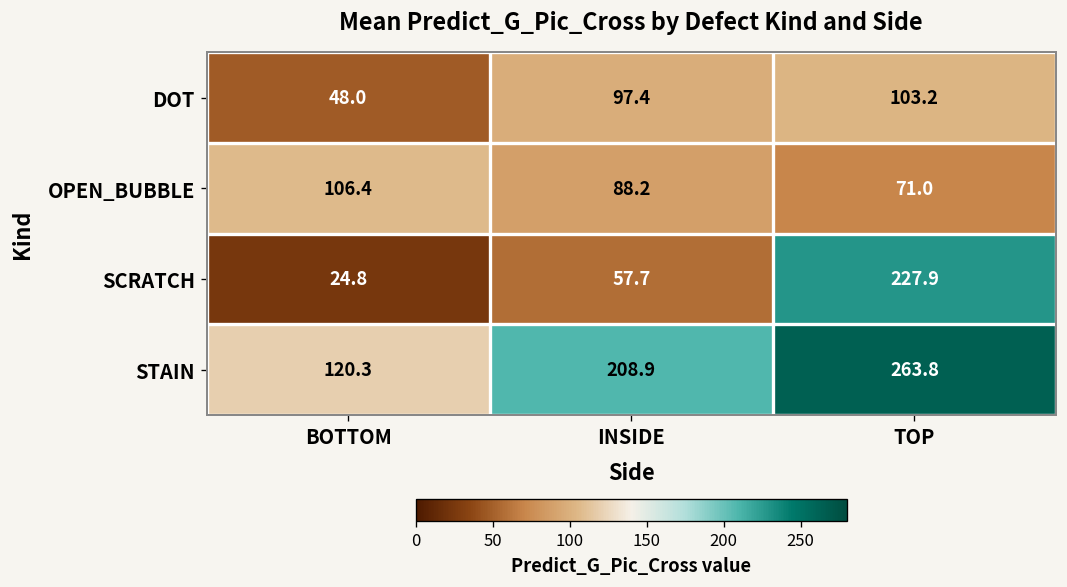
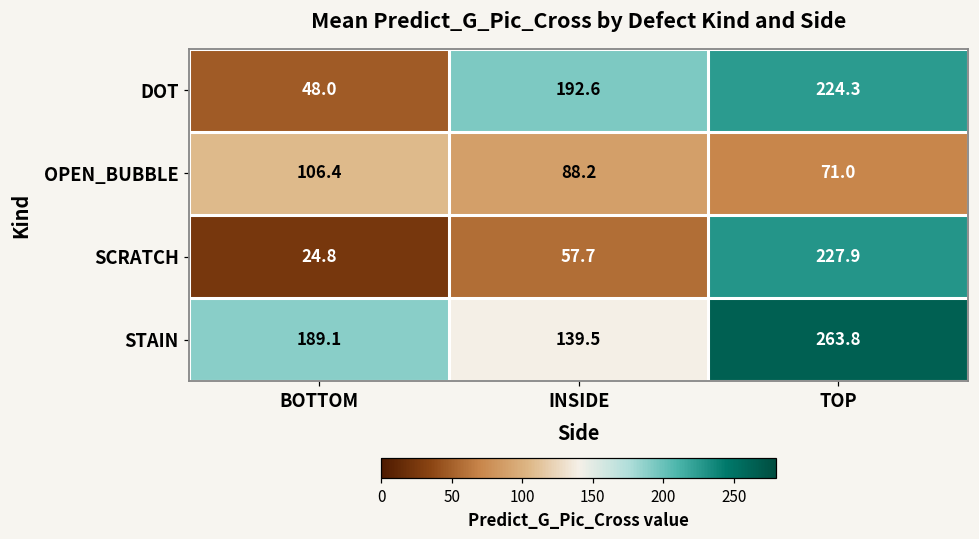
  {
    "DOT": {
      "BOTTOM": 48.0,
-     "INSIDE": 97.4,
-     "TOP": 103.2
+     "INSIDE": 192.6,
+     "TOP": 224.3
    },
    "OPEN_BUBBLE": {
      "BOTTOM": 106.4,
      "INSIDE": 88.2,
      "TOP": 71.0
    },
    "SCRATCH": {
      "BOTTOM": 24.8,
      "INSIDE": 57.7,
      "TOP": 227.9
    },
    "STAIN": {
-     "BOTTOM": 120.3,
-     "INSIDE": 208.9,
+     "BOTTOM": 189.1,
+     "INSIDE": 139.5,
      "TOP": 263.8
    }
  }
